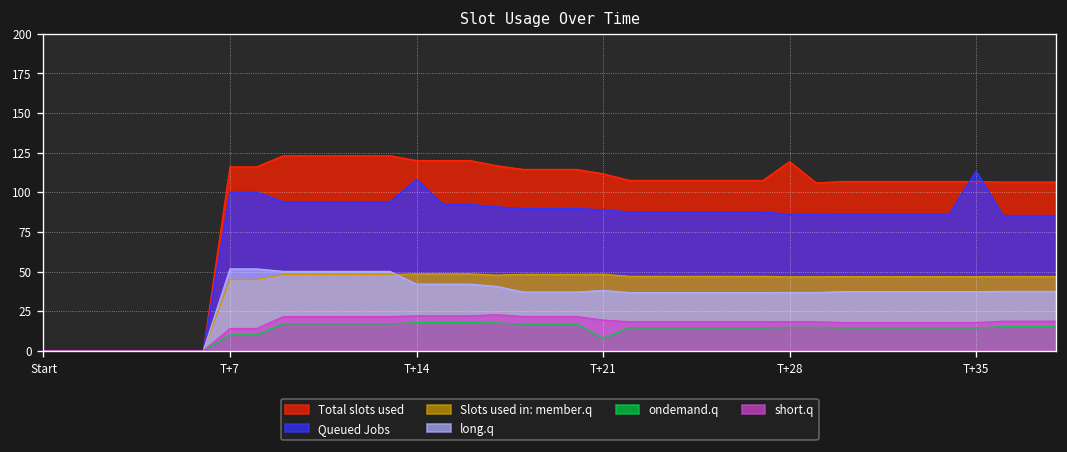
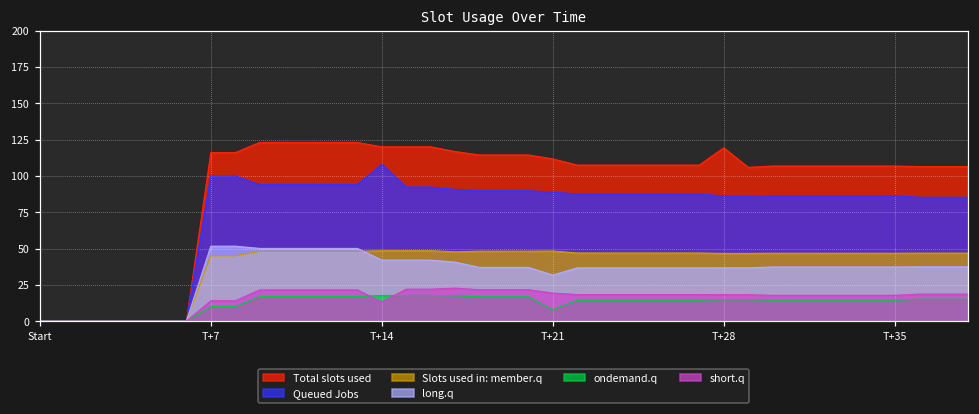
  {
    "Total slots used": {
      "T+7": 116,
      "T+14": 120,
      "T+21": 112,
      "T+28": 119,
      "T+35": 107
    },
    "Queued Jobs": {
      "T+7": 100,
      "T+14": 108,
      "T+21": 89,
      "T+28": 86,
-     "T+35": 113
+     "T+35": 86
    },
    "Slots used in: member.q": {
      "T+7": 45,
      "T+14": 49,
      "T+21": 48,
      "T+28": 47,
      "T+35": 47
    },
    "long.q": {
      "T+7": 52,
      "T+14": 42,
-     "T+21": 38,
+     "T+21": 32,
      "T+28": 37,
      "T+35": 37
    },
    "ondemand.q": {
      "T+7": 10,
      "T+14": 18,
      "T+21": 8,
      "T+28": 15,
      "T+35": 14
    },
    "short.q": {
      "T+7": 14,
-     "T+14": 22,
+     "T+14": 13,
      "T+21": 19,
      "T+28": 18,
      "T+35": 18
    }
  }
